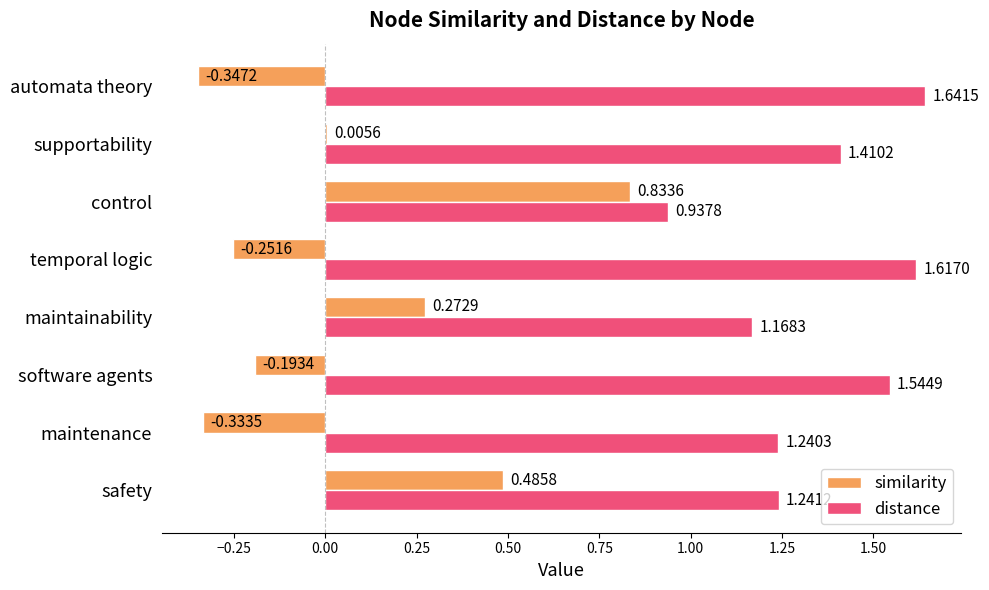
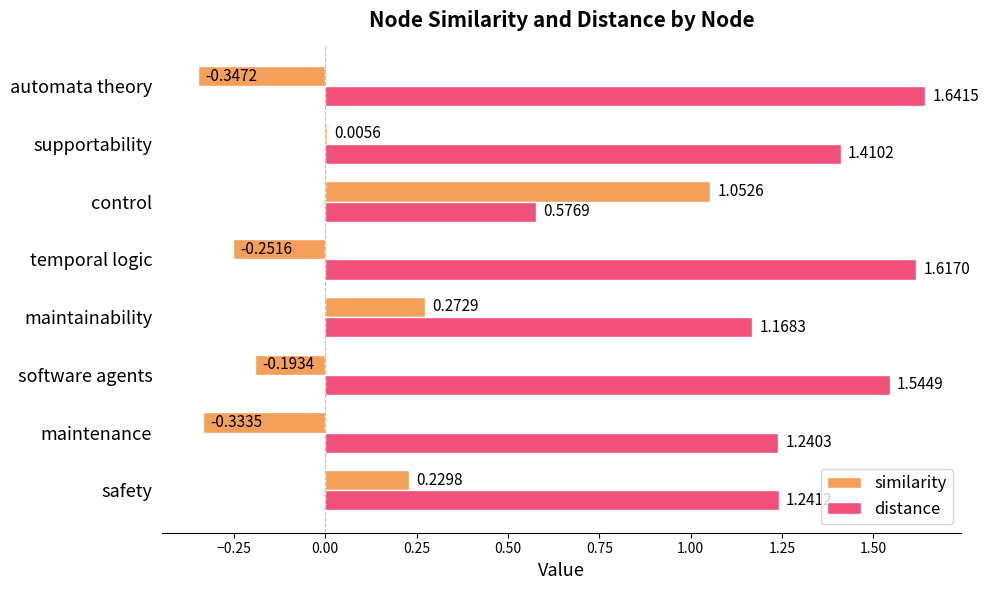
  {
    "similarity": {
      "automata theory": -0.3472,
      "supportability": 0.0056,
-     "control": 0.8336,
+     "control": 1.0526,
      "temporal logic": -0.2516,
      "maintainability": 0.2729,
      "software agents": -0.1934,
      "maintenance": -0.3335,
-     "safety": 0.4858
+     "safety": 0.2298
    },
    "distance": {
      "automata theory": 1.6415,
      "supportability": 1.4102,
-     "control": 0.9378,
+     "control": 0.5769,
      "temporal logic": 1.6170,
      "maintainability": 1.1683,
      "software agents": 1.5449,
      "maintenance": 1.2403
    }
  }
